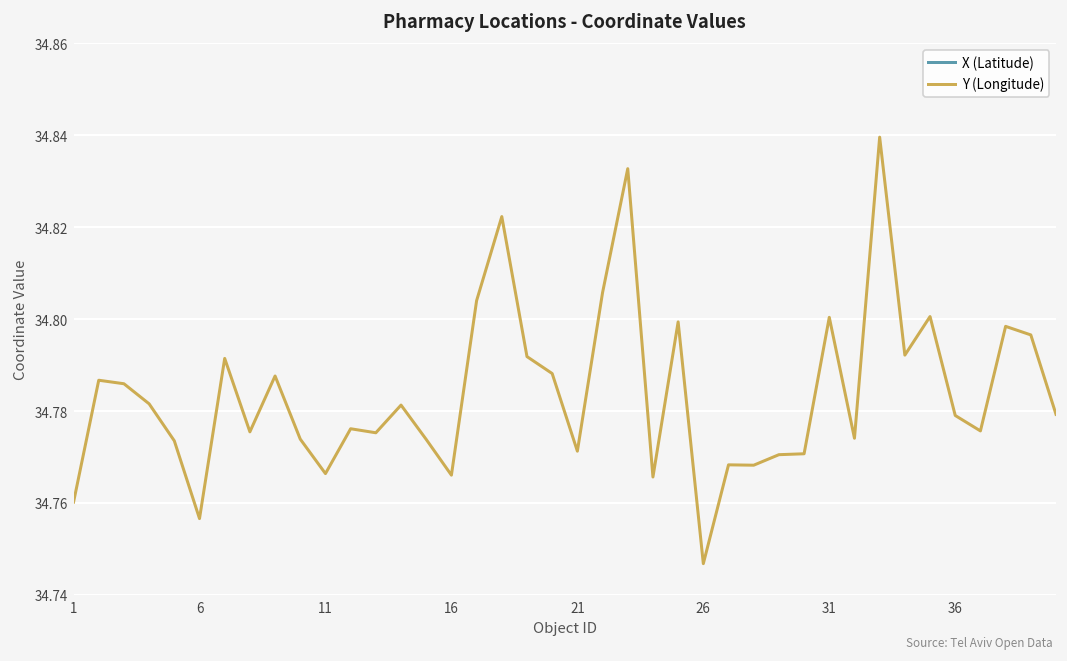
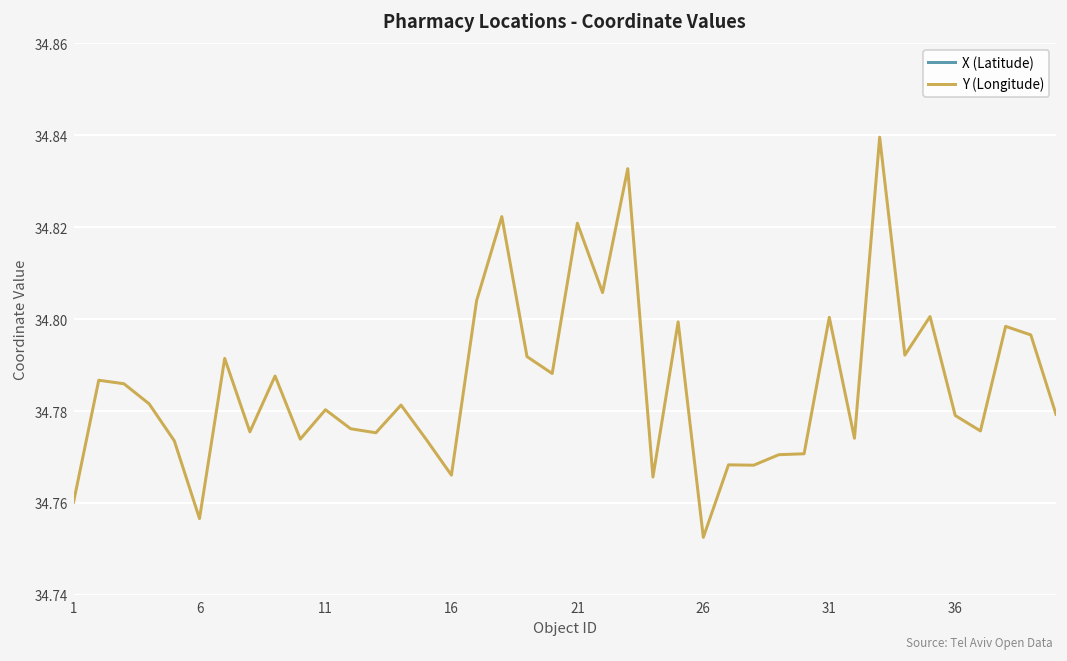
  {
    "Y (Longitude)": {
      "1": 34.760,
      "6": 34.757,
-     "11": 34.766,
+     "11": 34.780,
      "16": 34.766,
-     "21": 34.771,
-     "26": 34.747,
+     "21": 34.821,
+     "26": 34.753,
      "31": 34.800,
      "36": 34.779
    }
  }
